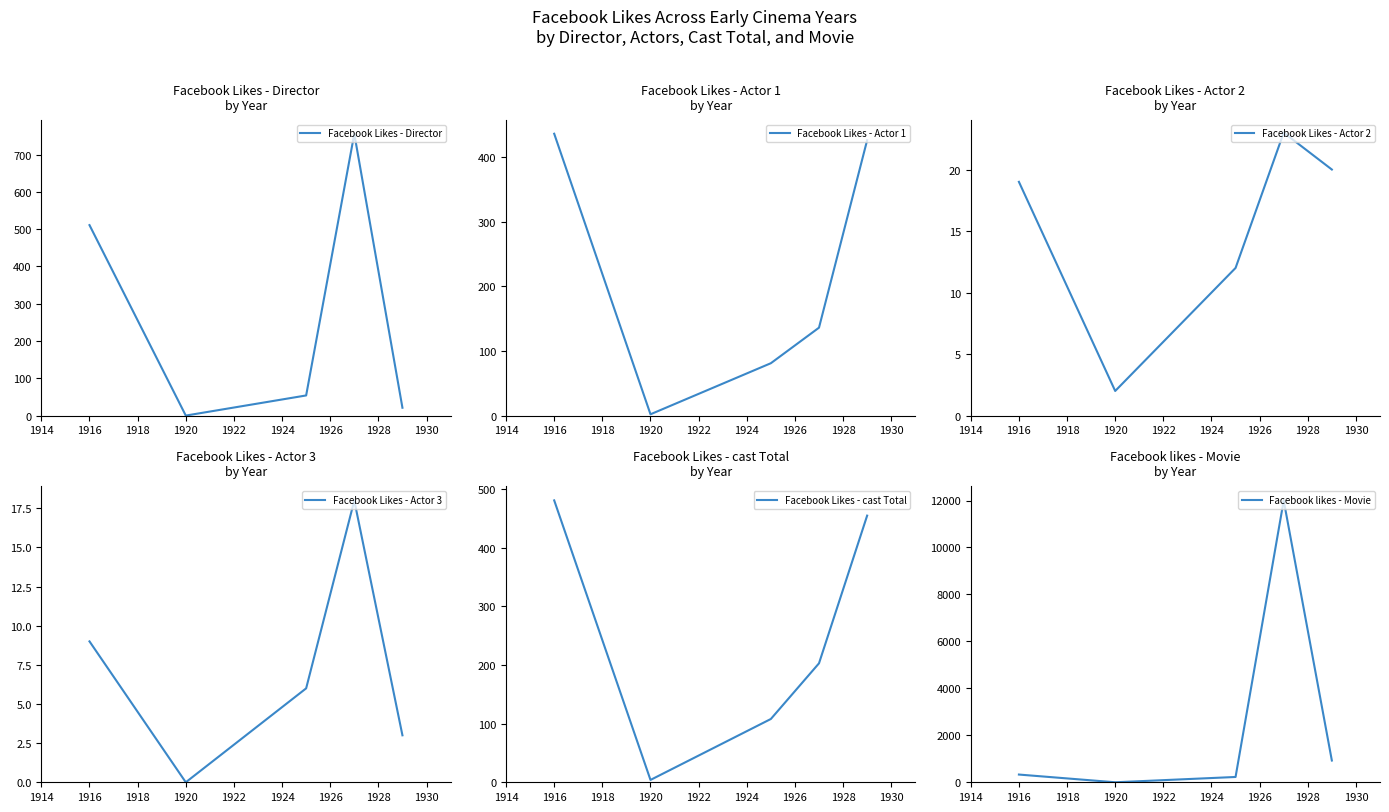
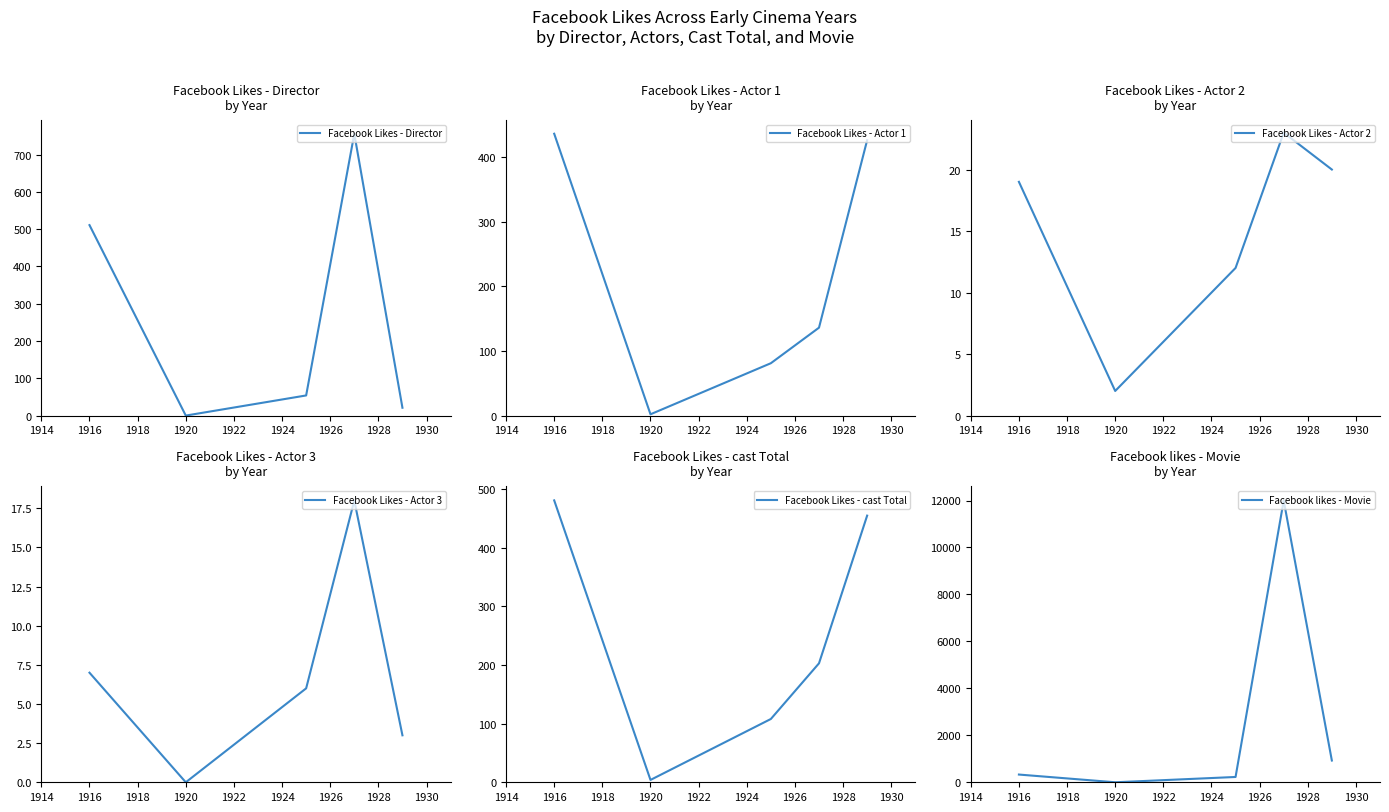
  {
    "Facebook Likes - Director by Year": {
      "1916": 510,
      "1920": 0
    },
    "Facebook Likes - Actor 1 by Year": {
      "1916": 440,
      "1920": 0
    },
    "Facebook Likes - Actor 2 by Year": {
      "1916": 19.0,
      "1920": 2.0
    },
    "Facebook Likes - Actor 3 by Year": {
-     "1916": 9,
+     "1916": 7,
      "1920": 0
    },
    "Facebook Likes - cast Total by Year": {
      "1916": 480,
      "1920": 0
    },
    "Facebook likes - Movie by Year": {
      "1916": 300,
      "1920": 0
    }
  }
